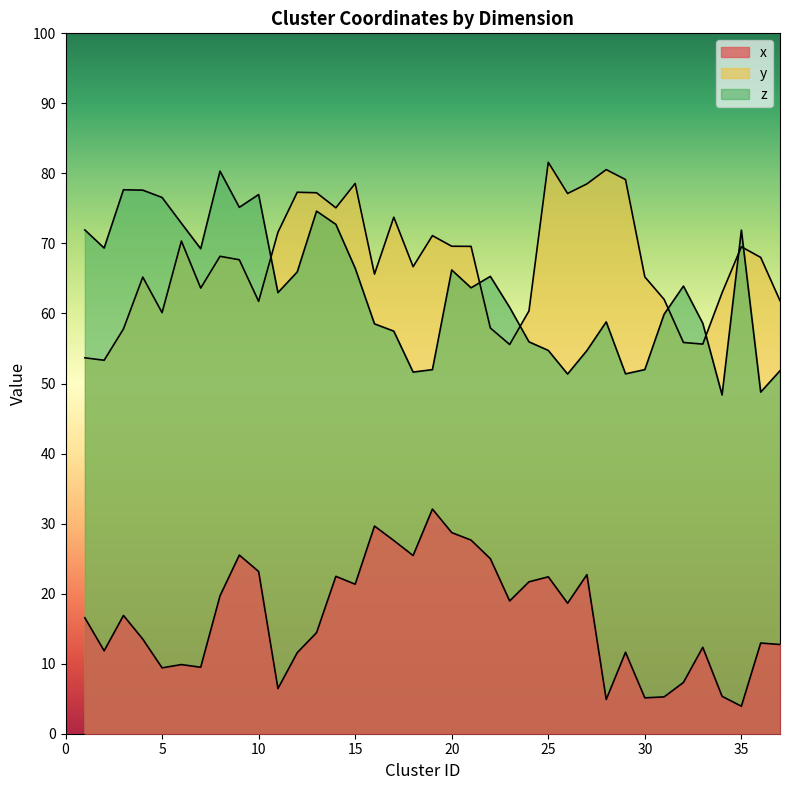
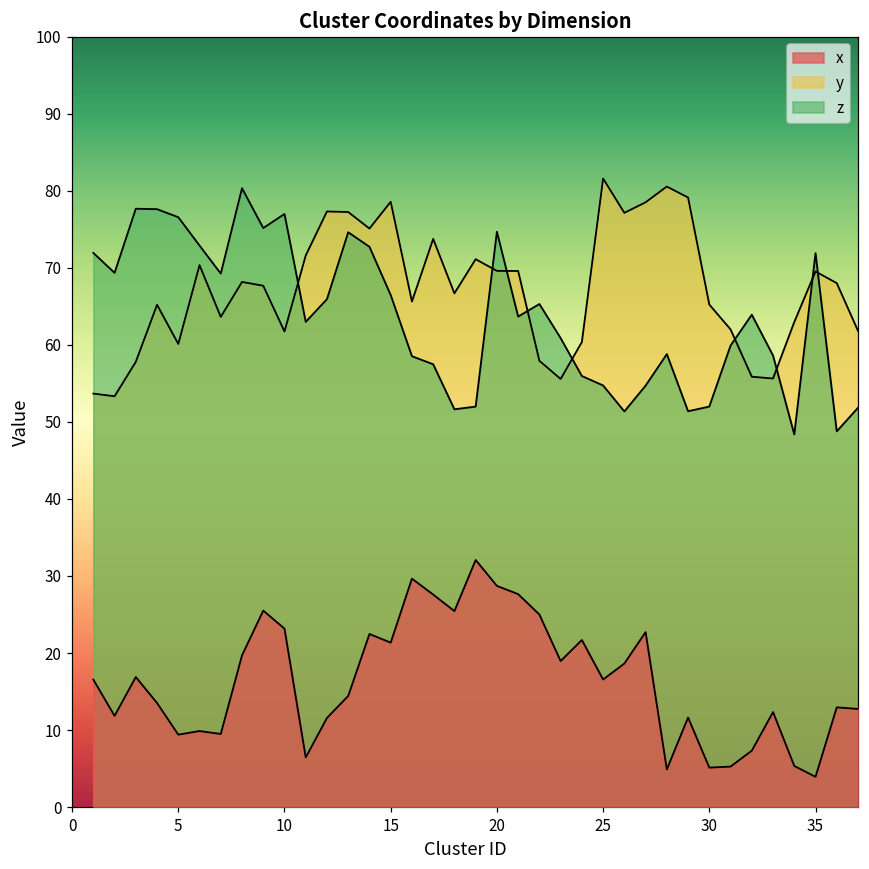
  {
    "x": {
      "5": 9,
      "10": 23,
      "15": 21,
      "20": 29,
-     "25": 22,
+     "25": 17,
      "30": 5,
      "35": 4
    },
    "y": {
      "5": 60,
      "10": 62,
      "15": 79,
      "20": 70,
      "25": 82,
      "30": 65,
      "35": 70
    },
    "z": {
      "5": 77,
      "10": 77,
      "15": 66,
-     "20": 66,
+     "20": 75,
      "25": 55,
      "30": 52,
      "35": 72
    }
  }
